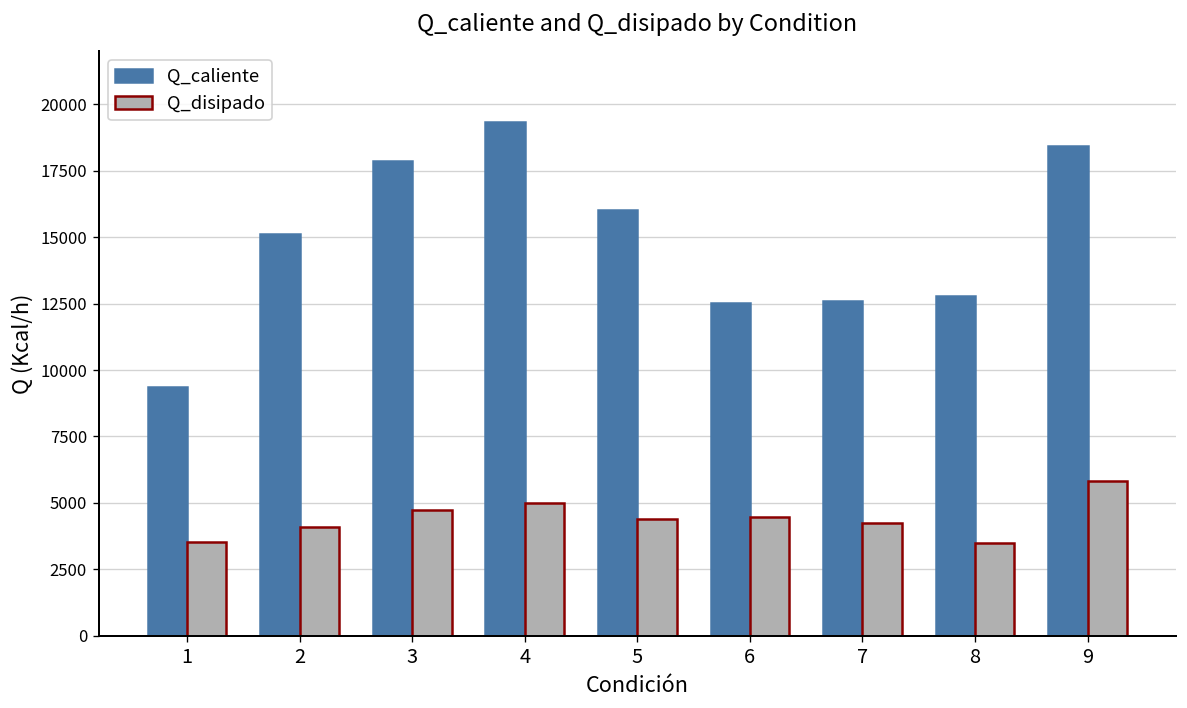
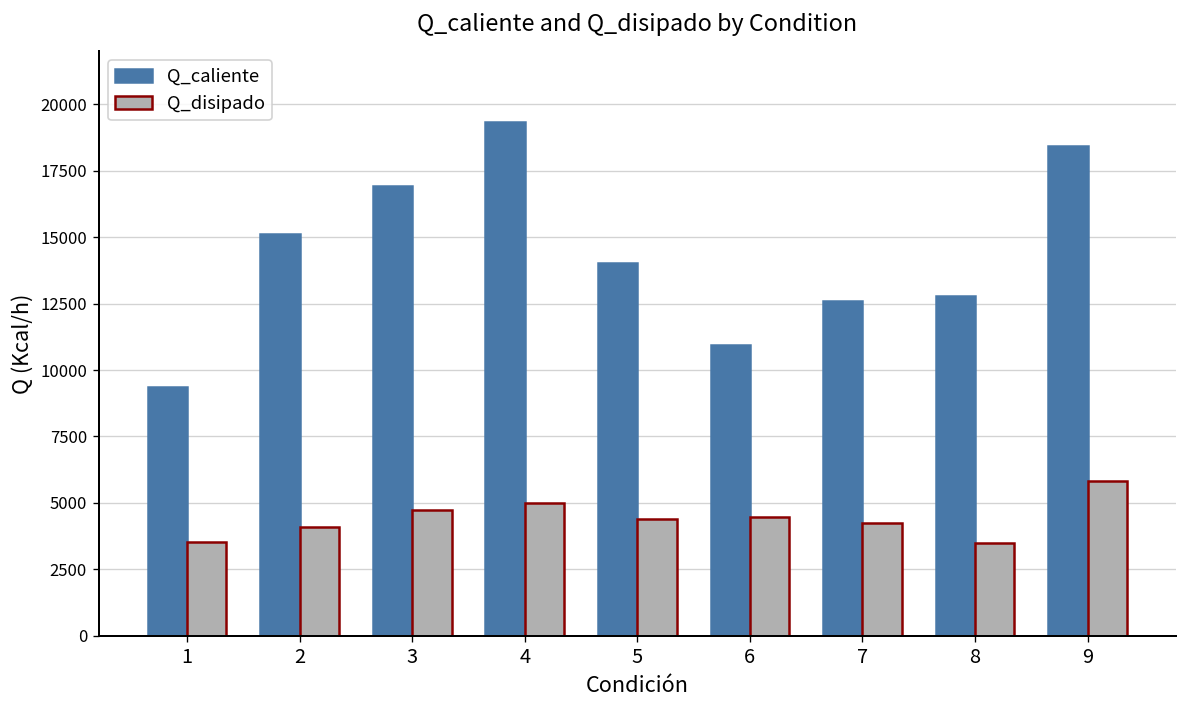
  {
    "Q_caliente": {
      "1": 9400,
      "2": 15100,
-     "3": 17900,
+     "3": 16900,
      "4": 19300,
-     "5": 16000,
-     "6": 12500,
+     "5": 14000,
+     "6": 11000,
      "7": 12600,
      "8": 12800,
      "9": 18400
    },
    "Q_disipado": {
      "1": 3500,
      "2": 4100,
      "3": 4700,
      "4": 5000,
      "5": 4400,
      "6": 4500,
      "7": 4200,
      "8": 3500,
      "9": 5800
    }
  }
